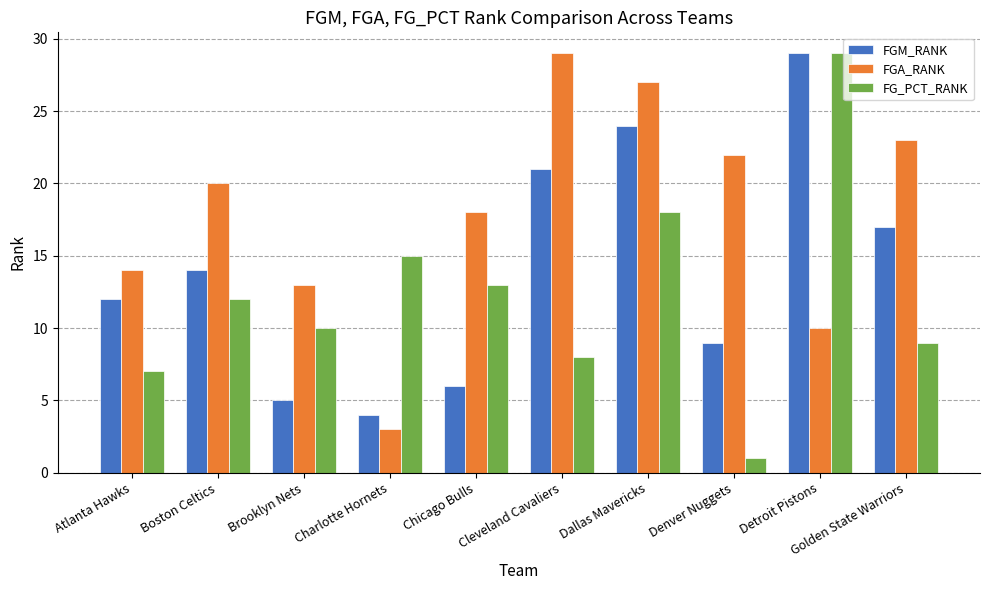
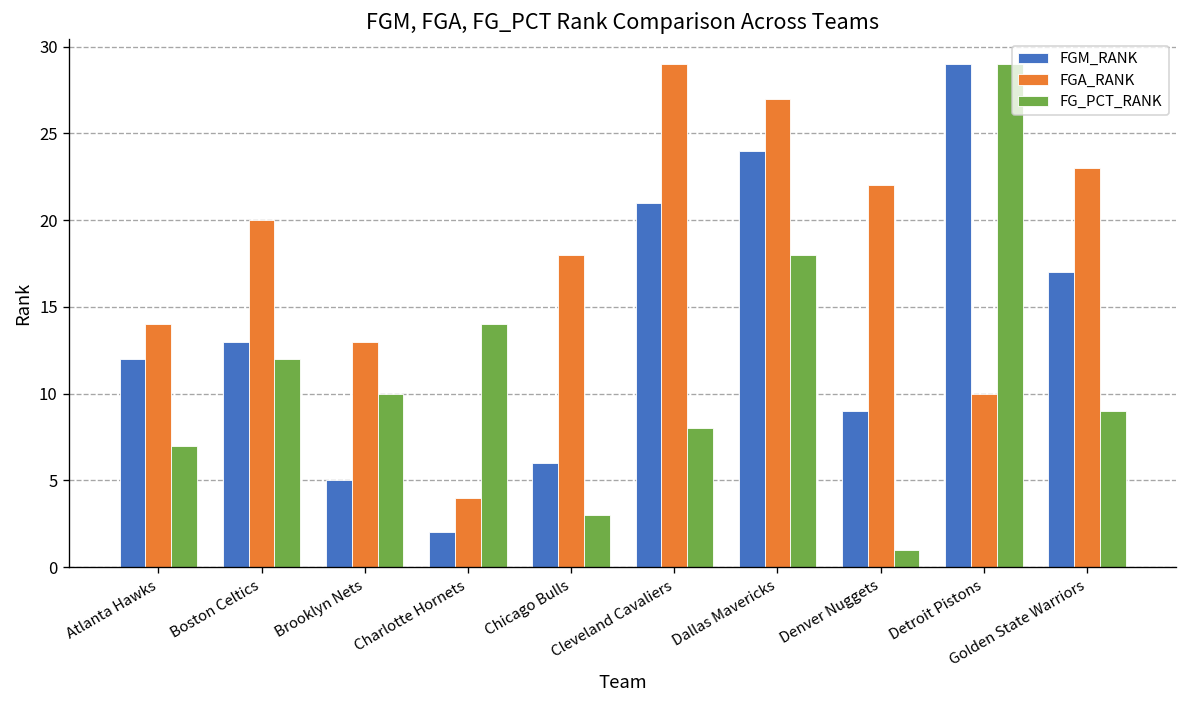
  {
    "FGM_RANK": {
      "Atlanta Hawks": 12,
-     "Boston Celtics": 14,
+     "Boston Celtics": 13,
      "Brooklyn Nets": 5,
-     "Charlotte Hornets": 4,
+     "Charlotte Hornets": 2,
      "Chicago Bulls": 6,
      "Cleveland Cavaliers": 21,
      "Dallas Mavericks": 24,
      "Denver Nuggets": 9,
      "Detroit Pistons": 29,
      "Golden State Warriors": 17
    },
    "FGA_RANK": {
      "Atlanta Hawks": 14,
      "Boston Celtics": 20,
      "Brooklyn Nets": 13,
-     "Charlotte Hornets": 3,
+     "Charlotte Hornets": 4,
      "Chicago Bulls": 18,
      "Cleveland Cavaliers": 29,
      "Dallas Mavericks": 27,
      "Denver Nuggets": 22,
      "Detroit Pistons": 10,
      "Golden State Warriors": 23
    },
    "FG_PCT_RANK": {
      "Atlanta Hawks": 7,
      "Boston Celtics": 12,
      "Brooklyn Nets": 10,
-     "Charlotte Hornets": 15,
-     "Chicago Bulls": 13,
+     "Charlotte Hornets": 14,
+     "Chicago Bulls": 3,
      "Cleveland Cavaliers": 8,
      "Dallas Mavericks": 18,
      "Denver Nuggets": 1,
      "Detroit Pistons": 29,
      "Golden State Warriors": 9
    }
  }
